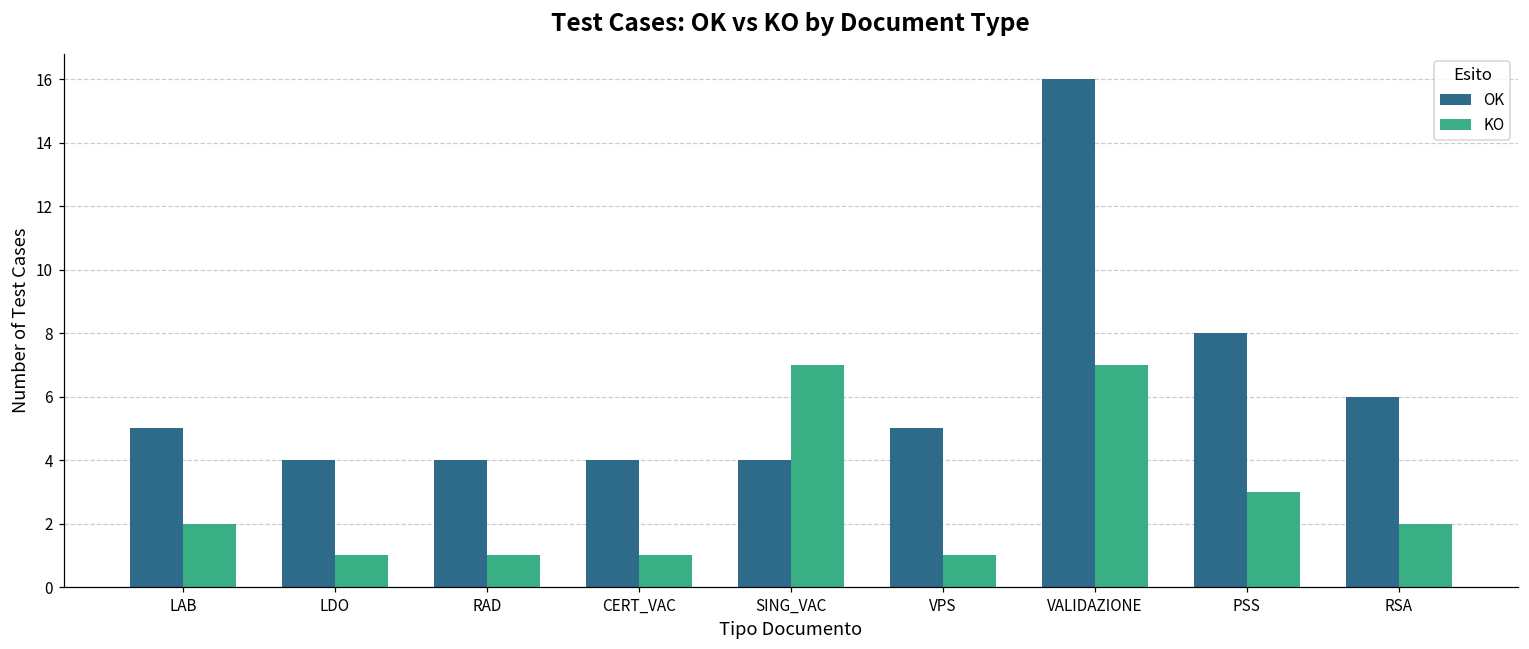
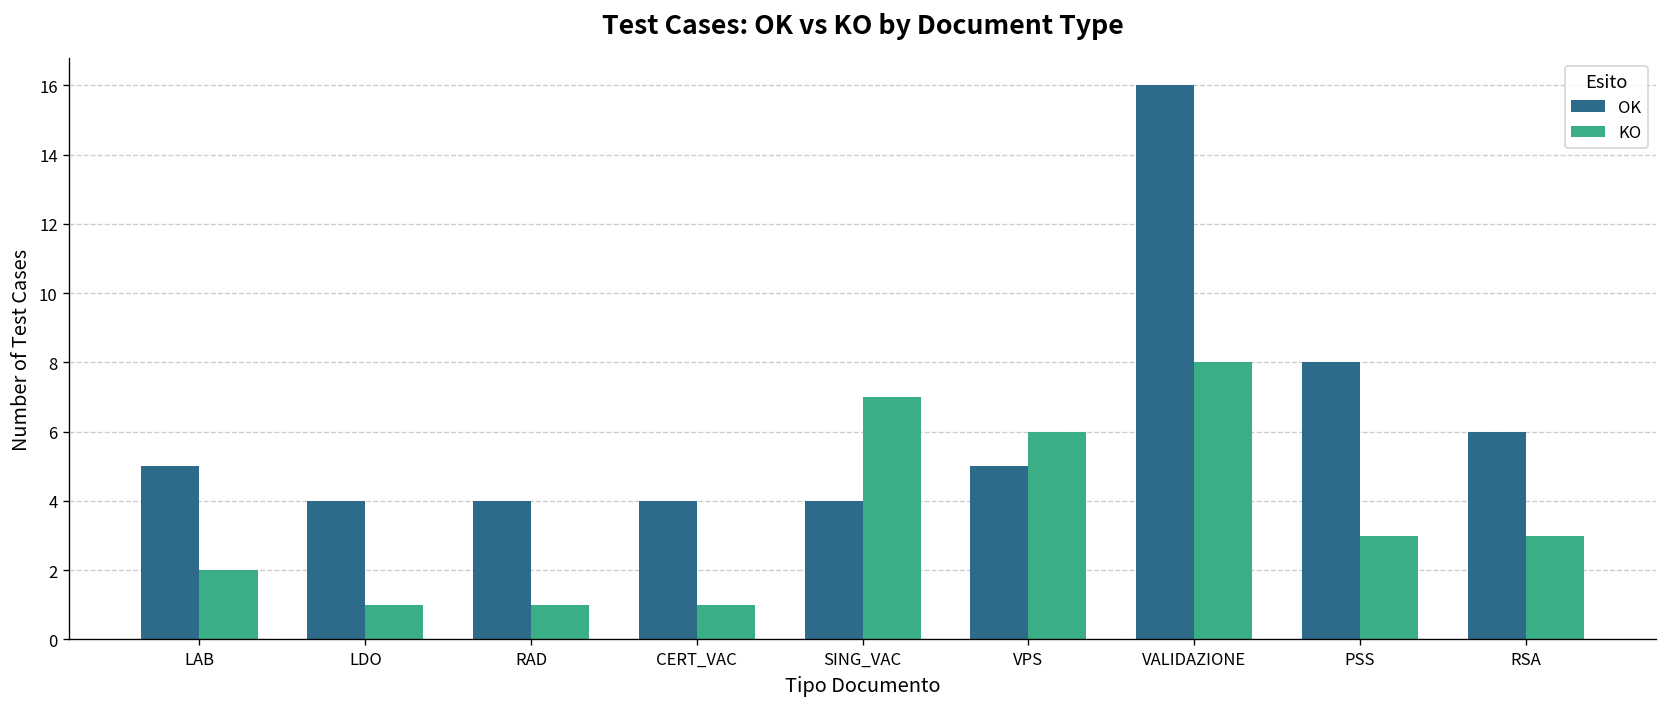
  {
    "OK": {
      "LAB": 5,
      "LDO": 4,
      "RAD": 4,
      "CERT_VAC": 4,
      "SING_VAC": 4,
      "VPS": 5,
      "VALIDAZIONE": 16,
      "PSS": 8,
      "RSA": 6
    },
    "KO": {
      "LAB": 2,
      "LDO": 1,
      "RAD": 1,
      "CERT_VAC": 1,
      "SING_VAC": 7,
-     "VPS": 1,
-     "VALIDAZIONE": 7,
+     "VPS": 6,
+     "VALIDAZIONE": 8,
      "PSS": 3,
-     "RSA": 2
+     "RSA": 3
    }
  }
